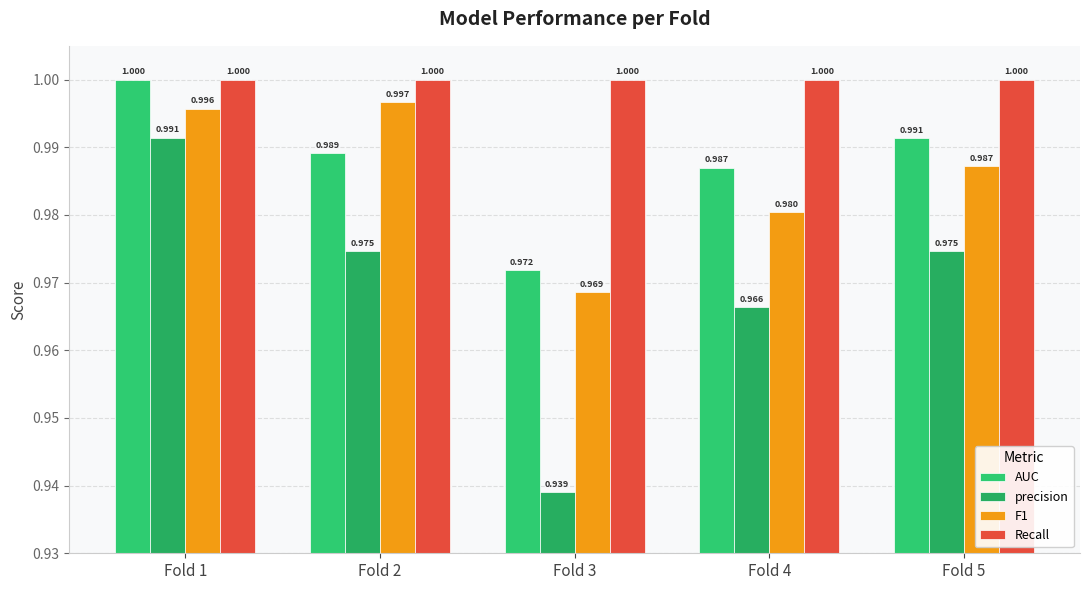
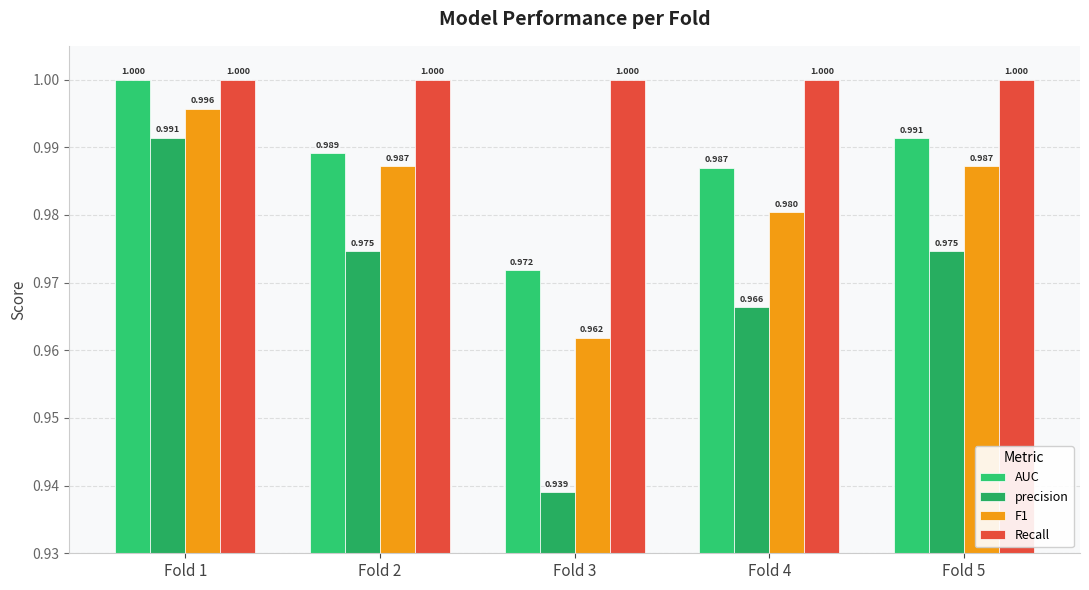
  {
    "F1": {
      "Fold 1": 0.996,
-     "Fold 2": 0.997,
-     "Fold 3": 0.969,
+     "Fold 2": 0.987,
+     "Fold 3": 0.962,
      "Fold 4": 0.980,
      "Fold 5": 0.987
    },
    "Recall": {
      "Fold 1": 1.000,
      "Fold 2": 1.000,
      "Fold 3": 1.000,
      "Fold 4": 1.000,
      "Fold 5": 1.000
    }
  }
